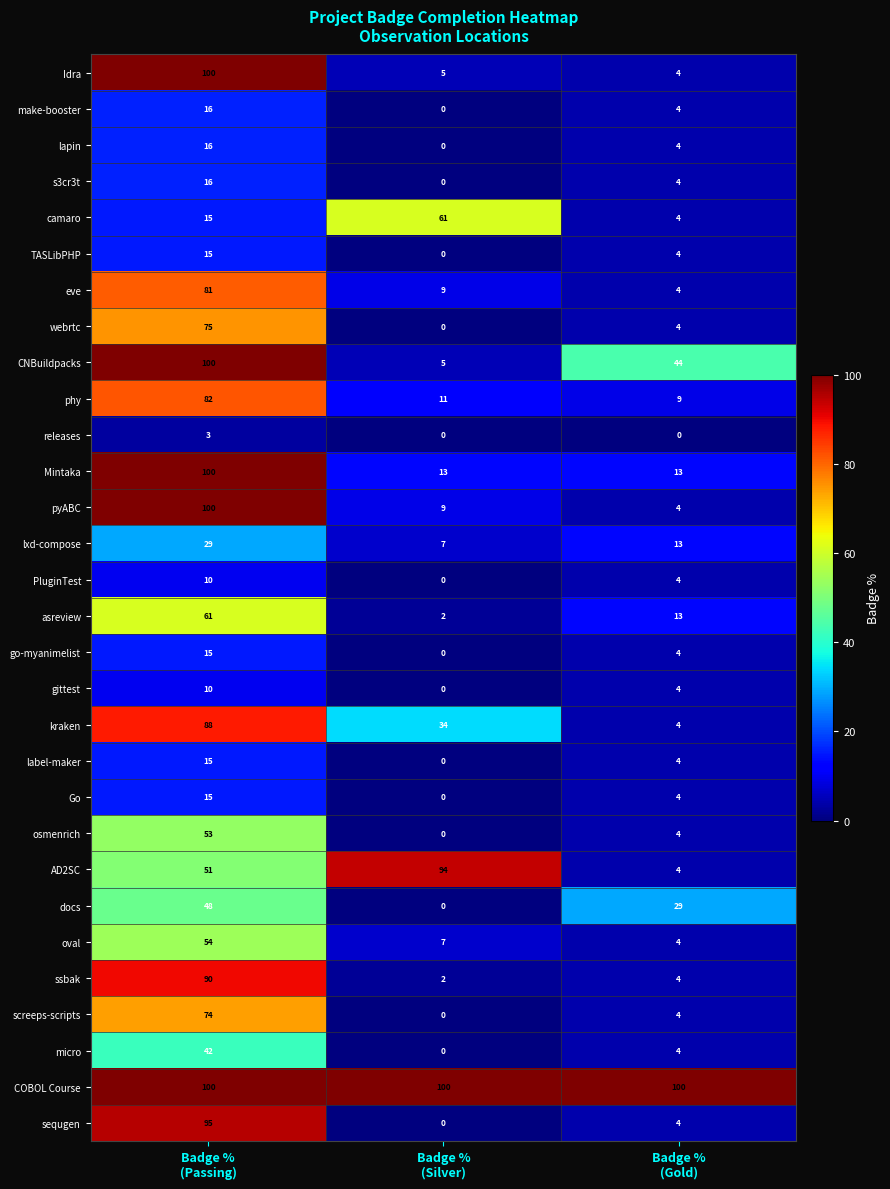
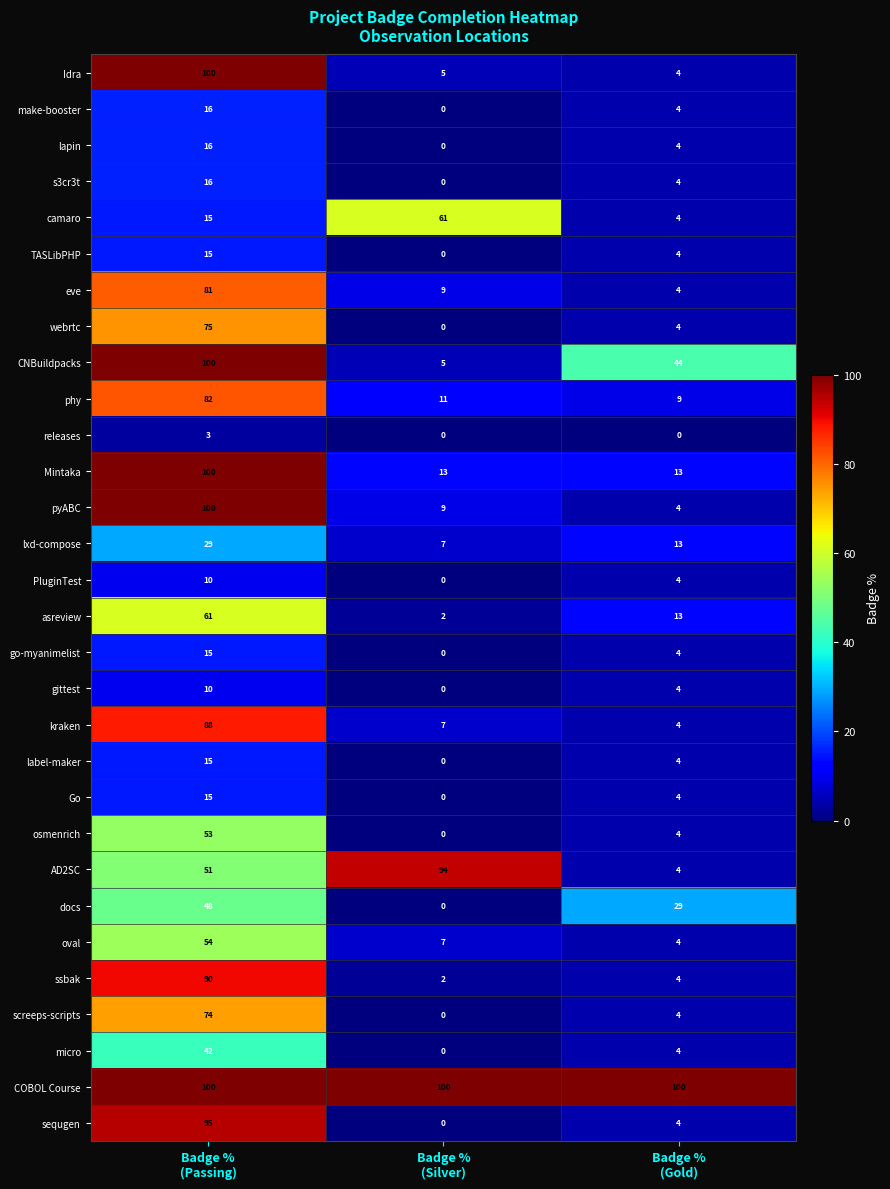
  {
    "Idra": {
      "Badge % (Passing)": 100,
      "Badge % (Silver)": 5,
      "Badge % (Gold)": 4
    },
    "make-booster": {
      "Badge % (Passing)": 16,
      "Badge % (Silver)": 0,
      "Badge % (Gold)": 4
    },
    "lapin": {
      "Badge % (Passing)": 16,
      "Badge % (Silver)": 0,
      "Badge % (Gold)": 4
    },
    "s3cr3t": {
      "Badge % (Passing)": 16,
      "Badge % (Silver)": 0,
      "Badge % (Gold)": 4
    },
    "camaro": {
      "Badge % (Passing)": 15,
      "Badge % (Silver)": 61,
      "Badge % (Gold)": 4
    },
    "TASLibPHP": {
      "Badge % (Passing)": 15,
      "Badge % (Silver)": 0,
      "Badge % (Gold)": 4
    },
    "eve": {
      "Badge % (Passing)": 81,
      "Badge % (Silver)": 9,
      "Badge % (Gold)": 4
    },
    "webrtc": {
      "Badge % (Passing)": 75,
      "Badge % (Silver)": 0,
      "Badge % (Gold)": 4
    },
    "CNBuildpacks": {
      "Badge % (Passing)": 100,
      "Badge % (Silver)": 5,
      "Badge % (Gold)": 44
    },
    "phy": {
      "Badge % (Passing)": 82,
      "Badge % (Silver)": 11,
      "Badge % (Gold)": 9
    },
    "releases": {
      "Badge % (Passing)": 3,
      "Badge % (Silver)": 0,
      "Badge % (Gold)": 0
    },
    "Mintaka": {
      "Badge % (Passing)": 100,
      "Badge % (Silver)": 13,
      "Badge % (Gold)": 13
    },
    "pyABC": {
      "Badge % (Passing)": 100,
      "Badge % (Silver)": 9,
      "Badge % (Gold)": 4
    },
    "lxd-compose": {
      "Badge % (Passing)": 29,
      "Badge % (Silver)": 7,
      "Badge % (Gold)": 13
    },
    "PluginTest": {
      "Badge % (Passing)": 10,
      "Badge % (Silver)": 0,
      "Badge % (Gold)": 4
    },
    "asreview": {
      "Badge % (Passing)": 61,
      "Badge % (Silver)": 2,
      "Badge % (Gold)": 13
    },
    "go-myanimelist": {
      "Badge % (Passing)": 15,
      "Badge % (Silver)": 0,
      "Badge % (Gold)": 4
    },
    "gittest": {
      "Badge % (Passing)": 10,
      "Badge % (Silver)": 0,
      "Badge % (Gold)": 4
    },
    "kraken": {
      "Badge % (Passing)": 88,
-     "Badge % (Silver)": 34,
+     "Badge % (Silver)": 7,
      "Badge % (Gold)": 4
    },
    "label-maker": {
      "Badge % (Passing)": 15,
      "Badge % (Silver)": 0,
      "Badge % (Gold)": 4
    },
    "Go": {
      "Badge % (Passing)": 15,
      "Badge % (Silver)": 0,
      "Badge % (Gold)": 4
    },
    "osmenrich": {
      "Badge % (Passing)": 53,
      "Badge % (Silver)": 0,
      "Badge % (Gold)": 4
    },
    "AD2SC": {
      "Badge % (Passing)": 51,
      "Badge % (Silver)": 94,
      "Badge % (Gold)": 4
    },
    "docs": {
      "Badge % (Passing)": 48,
      "Badge % (Silver)": 0,
      "Badge % (Gold)": 29
    },
    "oval": {
      "Badge % (Passing)": 54,
      "Badge % (Silver)": 7,
      "Badge % (Gold)": 4
    },
    "ssbak": {
      "Badge % (Passing)": 90,
      "Badge % (Silver)": 2,
      "Badge % (Gold)": 4
    },
    "screeps-scripts": {
      "Badge % (Passing)": 74,
      "Badge % (Silver)": 0,
      "Badge % (Gold)": 4
    },
    "micro": {
      "Badge % (Passing)": 42,
      "Badge % (Silver)": 0,
      "Badge % (Gold)": 4
    },
    "COBOL Course": {
      "Badge % (Passing)": 100,
      "Badge % (Silver)": 100,
      "Badge % (Gold)": 100
    },
    "sequgen": {
      "Badge % (Passing)": 95,
      "Badge % (Silver)": 0,
      "Badge % (Gold)": 4
    }
  }
